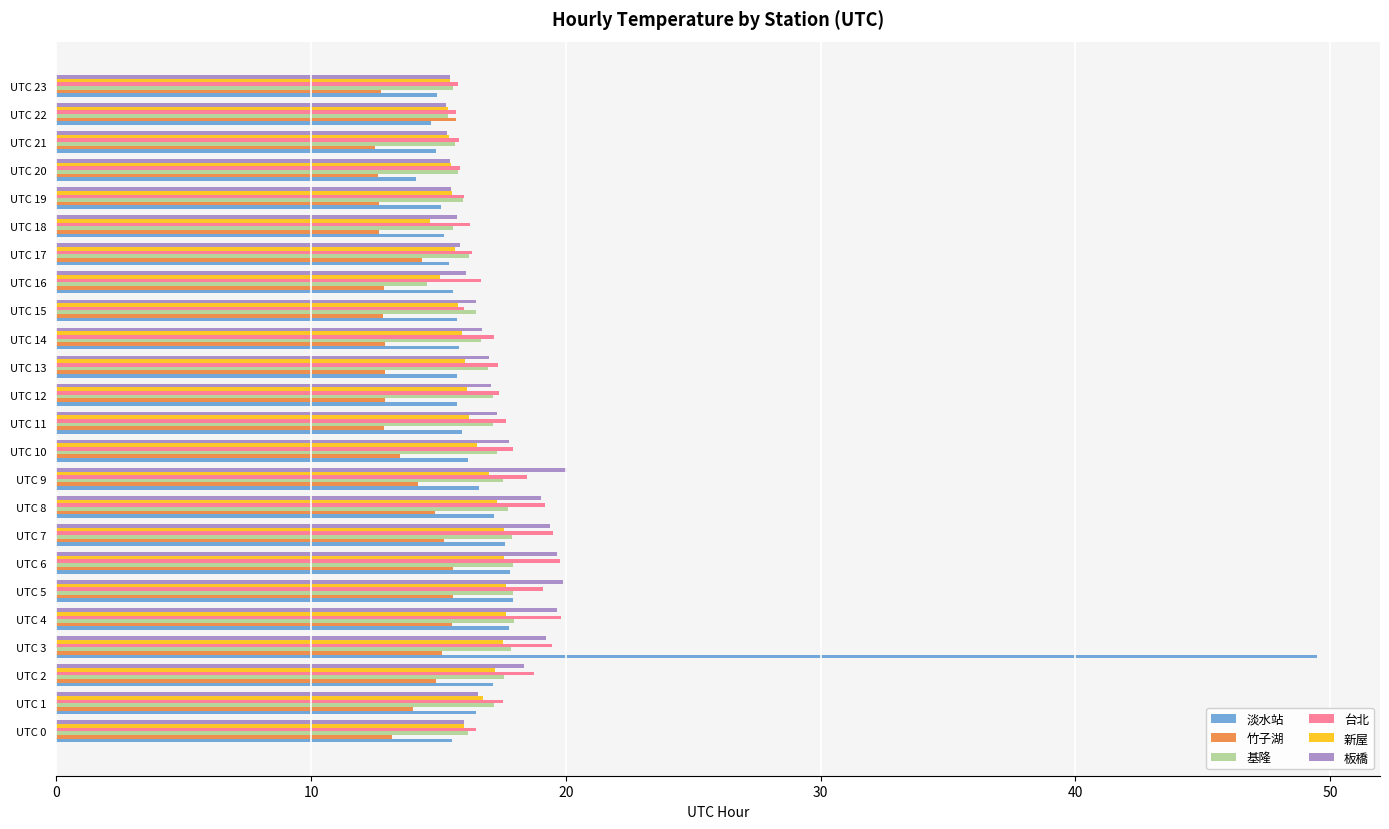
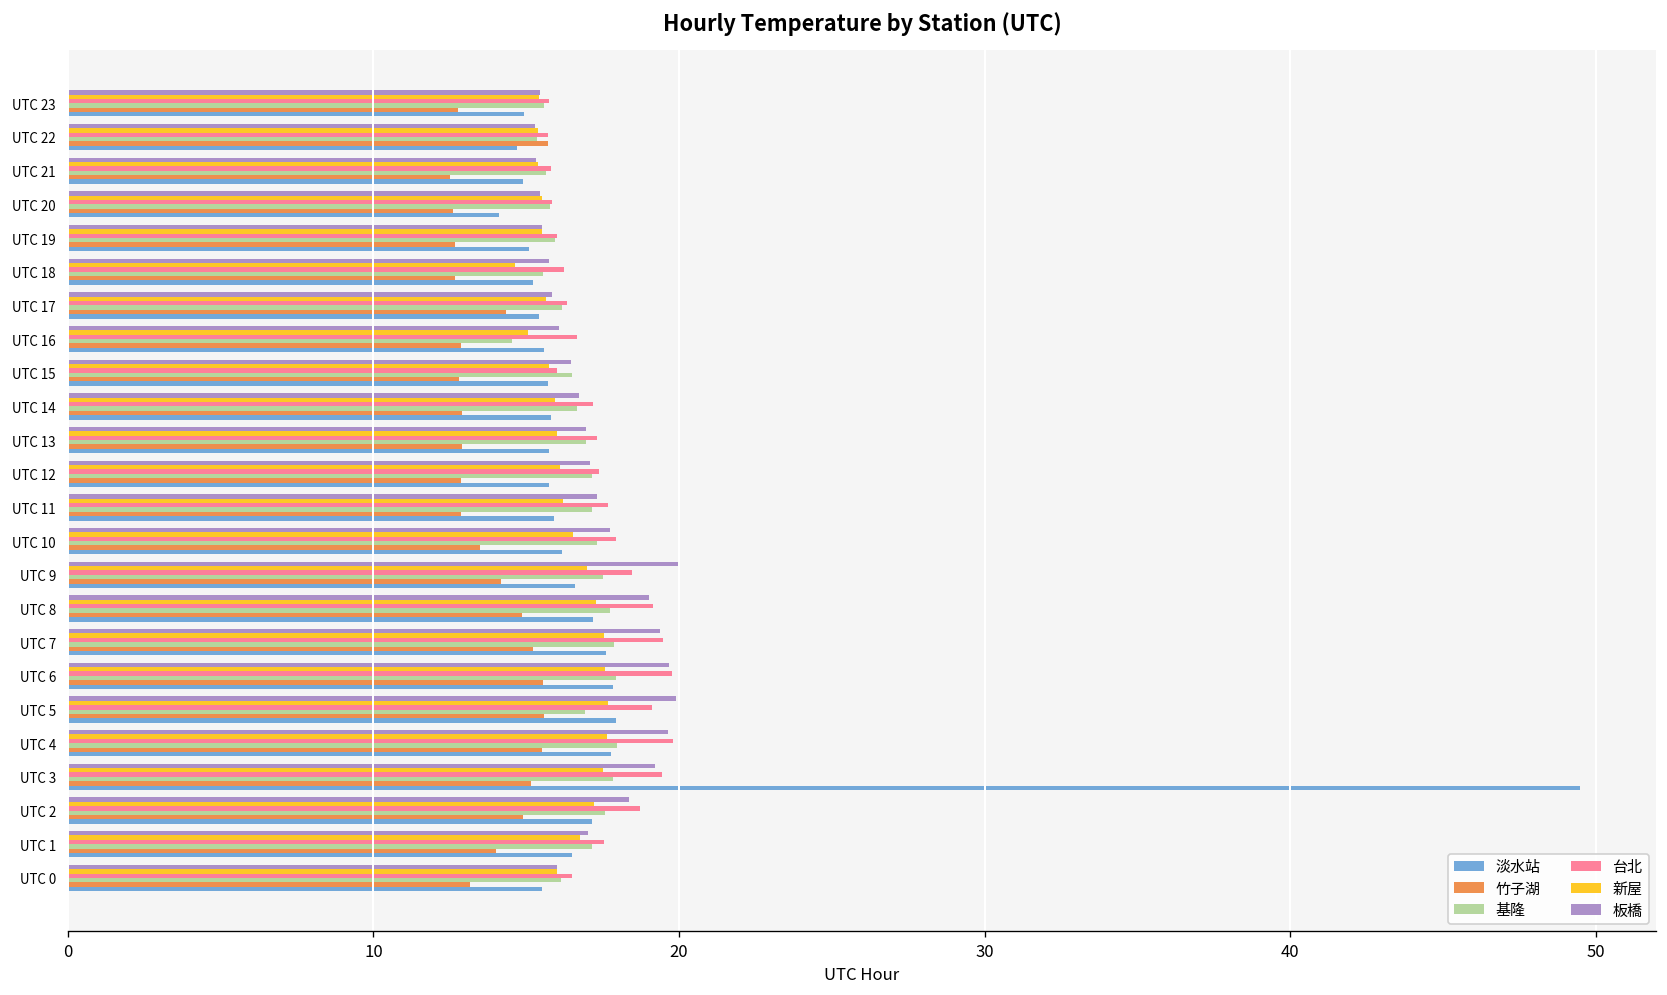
  {
    "淡水站": {
      "UTC 23": 14.9,
      "UTC 22": 14.7,
      "UTC 21": 14.9,
      "UTC 20": 14.1,
      "UTC 19": 15.1,
      "UTC 18": 15.2,
      "UTC 17": 15.4,
      "UTC 16": 15.6,
      "UTC 15": 15.7,
      "UTC 14": 15.8,
      "UTC 13": 15.7,
      "UTC 12": 15.7,
      "UTC 11": 15.9,
      "UTC 10": 16.2,
      "UTC 9": 16.6,
      "UTC 8": 17.2,
      "UTC 7": 17.6,
      "UTC 6": 17.8,
      "UTC 5": 17.9,
      "UTC 4": 17.8,
      "UTC 3": 49.5,
      "UTC 2": 17.1,
      "UTC 1": 16.5,
      "UTC 0": 15.5
    },
    "竹子湖": {
      "UTC 23": 12.8,
      "UTC 22": 15.7,
      "UTC 21": 12.5,
      "UTC 20": 12.6,
      "UTC 19": 12.7,
      "UTC 18": 12.7,
      "UTC 17": 14.3,
      "UTC 16": 12.9,
      "UTC 15": 12.8,
      "UTC 14": 12.9,
      "UTC 13": 12.9,
      "UTC 12": 12.9,
      "UTC 11": 12.9,
      "UTC 10": 13.5,
      "UTC 9": 14.2,
      "UTC 8": 14.9,
      "UTC 7": 15.2,
      "UTC 6": 15.6,
      "UTC 5": 15.6,
      "UTC 4": 15.5,
      "UTC 3": 15.2,
      "UTC 2": 14.9,
      "UTC 1": 14.0,
      "UTC 0": 13.2
    },
    "基隆": {
      "UTC 23": 15.6,
      "UTC 22": 15.4,
      "UTC 21": 15.6,
      "UTC 20": 15.8,
      "UTC 19": 15.9,
      "UTC 18": 15.5,
      "UTC 17": 16.2,
      "UTC 16": 14.5,
      "UTC 15": 16.5,
      "UTC 14": 16.7,
      "UTC 13": 17.0,
      "UTC 12": 17.1,
      "UTC 11": 17.1,
      "UTC 10": 17.3,
      "UTC 9": 17.5,
      "UTC 8": 17.7,
      "UTC 7": 17.9,
      "UTC 6": 17.9,
-     "UTC 5": 17.9,
+     "UTC 5": 16.9,
      "UTC 4": 18.0,
      "UTC 3": 17.8,
      "UTC 2": 17.6,
      "UTC 1": 17.2,
      "UTC 0": 16.2
    },
    "台北": {
      "UTC 23": 15.7,
      "UTC 22": 15.7,
      "UTC 21": 15.8,
      "UTC 20": 15.9,
      "UTC 19": 16.0,
      "UTC 18": 16.2,
      "UTC 17": 16.3,
      "UTC 16": 16.6,
      "UTC 15": 16.0,
      "UTC 14": 17.2,
      "UTC 13": 17.3,
      "UTC 12": 17.4,
      "UTC 11": 17.7,
      "UTC 10": 17.9,
      "UTC 9": 18.5,
      "UTC 8": 19.2,
      "UTC 7": 19.5,
      "UTC 6": 19.8,
      "UTC 5": 19.1,
      "UTC 4": 19.8,
      "UTC 3": 19.5,
      "UTC 2": 18.7,
      "UTC 1": 17.5,
      "UTC 0": 16.5
    },
    "新屋": {
      "UTC 23": 15.4,
      "UTC 22": 15.4,
      "UTC 21": 15.4,
      "UTC 20": 15.5,
      "UTC 19": 15.5,
      "UTC 18": 14.6,
      "UTC 17": 15.6,
      "UTC 16": 15.0,
      "UTC 15": 15.8,
      "UTC 14": 15.9,
      "UTC 13": 16.0,
      "UTC 12": 16.1,
      "UTC 11": 16.2,
      "UTC 10": 16.5,
      "UTC 9": 17.0,
      "UTC 8": 17.3,
      "UTC 7": 17.6,
      "UTC 6": 17.6,
      "UTC 5": 17.7,
      "UTC 4": 17.7,
      "UTC 3": 17.5,
      "UTC 2": 17.2,
      "UTC 1": 16.8,
      "UTC 0": 16.0
    },
    "板橋": {
      "UTC 23": 15.5,
      "UTC 22": 15.3,
      "UTC 21": 15.3,
      "UTC 20": 15.4,
      "UTC 19": 15.5,
      "UTC 18": 15.7,
      "UTC 17": 15.8,
      "UTC 16": 16.1,
      "UTC 15": 16.5,
      "UTC 14": 16.7,
      "UTC 13": 17.0,
      "UTC 12": 17.1,
      "UTC 11": 17.3,
      "UTC 10": 17.8,
      "UTC 9": 20.0,
      "UTC 8": 19.0,
      "UTC 7": 19.4,
      "UTC 6": 19.7,
      "UTC 5": 19.9,
      "UTC 4": 19.7,
      "UTC 3": 19.2,
      "UTC 2": 18.4,
-     "UTC 1": 16.5,
+     "UTC 1": 17.0,
      "UTC 0": 16.0
    }
  }
